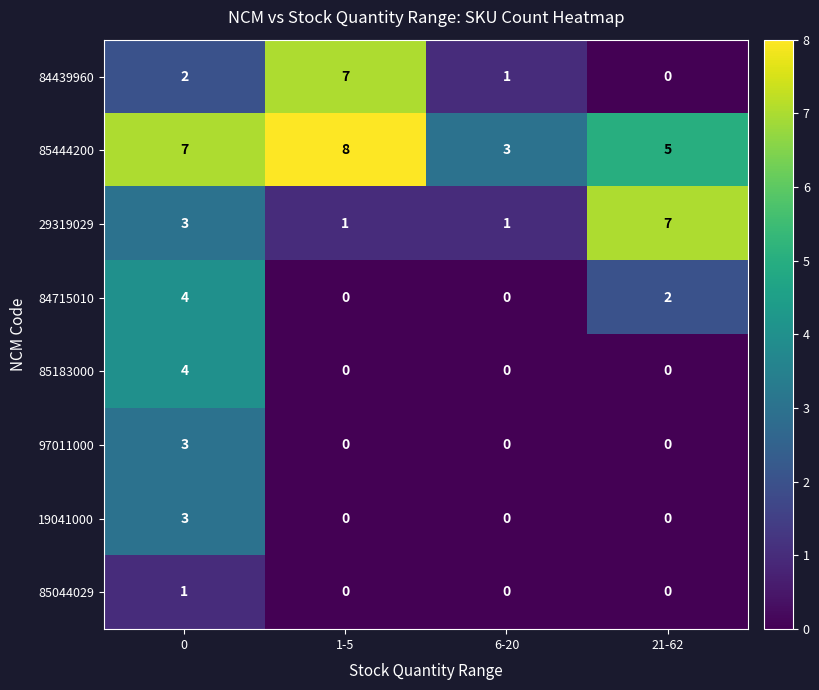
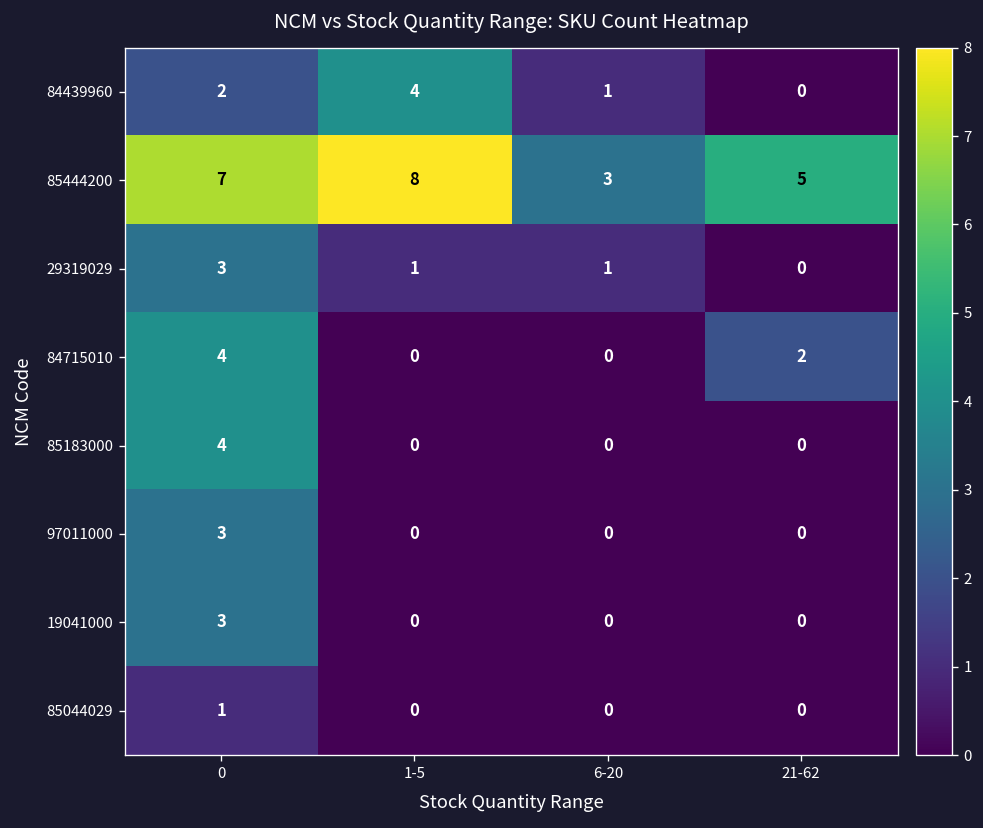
  {
    "84439960": {
      "0": 2,
-     "1-5": 7,
+     "1-5": 4,
      "6-20": 1,
      "21-62": 0
    },
    "85444200": {
      "0": 7,
      "1-5": 8,
      "6-20": 3,
      "21-62": 5
    },
    "29319029": {
      "0": 3,
      "1-5": 1,
      "6-20": 1,
-     "21-62": 7
+     "21-62": 0
    },
    "84715010": {
      "0": 4,
      "1-5": 0,
      "6-20": 0,
      "21-62": 2
    },
    "85183000": {
      "0": 4,
      "1-5": 0,
      "6-20": 0,
      "21-62": 0
    },
    "97011000": {
      "0": 3,
      "1-5": 0,
      "6-20": 0,
      "21-62": 0
    },
    "19041000": {
      "0": 3,
      "1-5": 0,
      "6-20": 0,
      "21-62": 0
    },
    "85044029": {
      "0": 1,
      "1-5": 0,
      "6-20": 0,
      "21-62": 0
    }
  }
